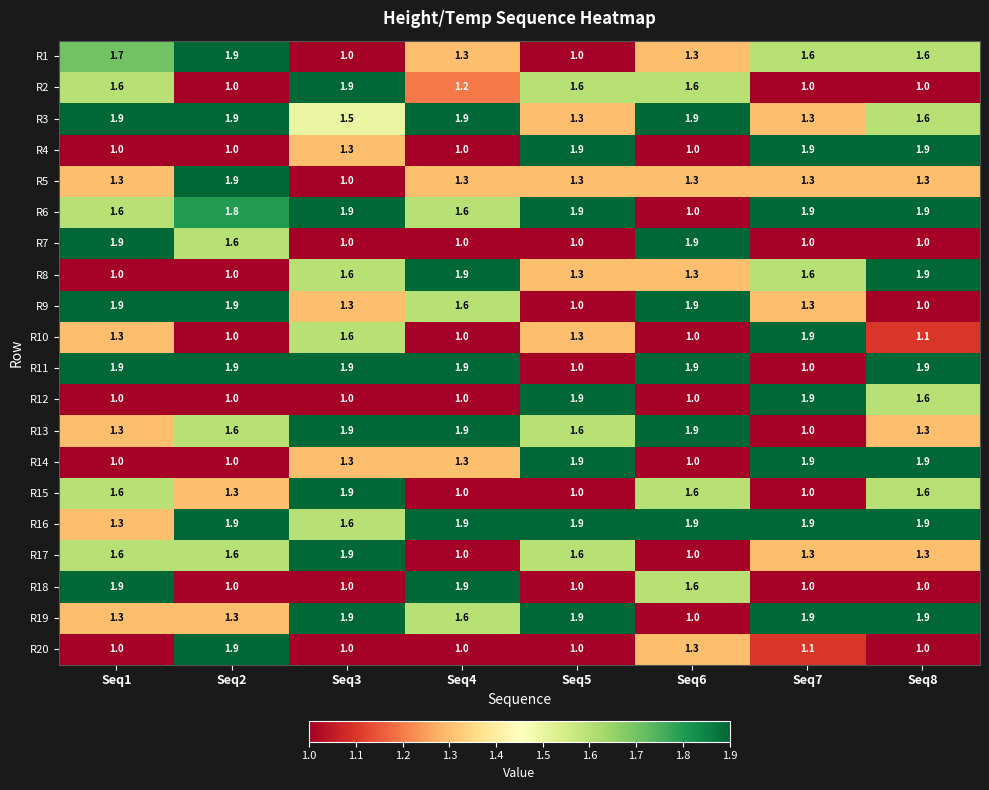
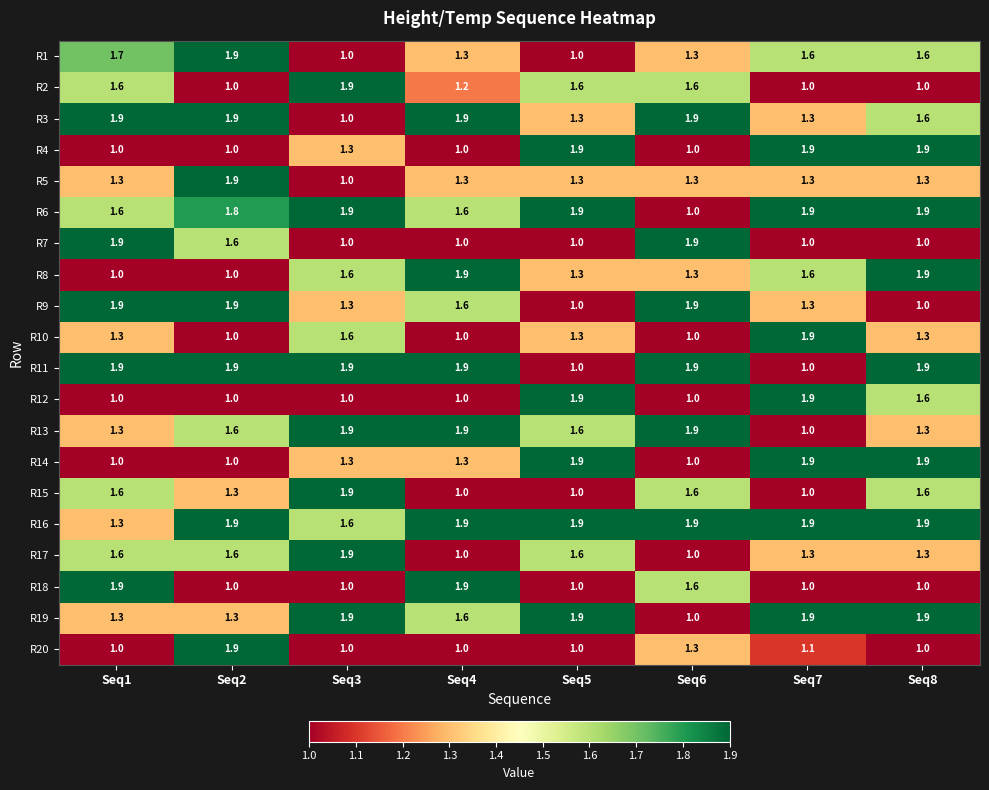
  {
    "R1": {
      "Seq1": 1.7,
      "Seq2": 1.9,
      "Seq3": 1.0,
      "Seq4": 1.3,
      "Seq5": 1.0,
      "Seq6": 1.3,
      "Seq7": 1.6,
      "Seq8": 1.6
    },
    "R2": {
      "Seq1": 1.6,
      "Seq2": 1.0,
      "Seq3": 1.9,
      "Seq4": 1.2,
      "Seq5": 1.6,
      "Seq6": 1.6,
      "Seq7": 1.0,
      "Seq8": 1.0
    },
    "R3": {
      "Seq1": 1.9,
      "Seq2": 1.9,
-     "Seq3": 1.5,
+     "Seq3": 1.0,
      "Seq4": 1.9,
      "Seq5": 1.3,
      "Seq6": 1.9,
      "Seq7": 1.3,
      "Seq8": 1.6
    },
    "R4": {
      "Seq1": 1.0,
      "Seq2": 1.0,
      "Seq3": 1.3,
      "Seq4": 1.0,
      "Seq5": 1.9,
      "Seq6": 1.0,
      "Seq7": 1.9,
      "Seq8": 1.9
    },
    "R5": {
      "Seq1": 1.3,
      "Seq2": 1.9,
      "Seq3": 1.0,
      "Seq4": 1.3,
      "Seq5": 1.3,
      "Seq6": 1.3,
      "Seq7": 1.3,
      "Seq8": 1.3
    },
    "R6": {
      "Seq1": 1.6,
      "Seq2": 1.8,
      "Seq3": 1.9,
      "Seq4": 1.6,
      "Seq5": 1.9,
      "Seq6": 1.0,
      "Seq7": 1.9,
      "Seq8": 1.9
    },
    "R7": {
      "Seq1": 1.9,
      "Seq2": 1.6,
      "Seq3": 1.0,
      "Seq4": 1.0,
      "Seq5": 1.0,
      "Seq6": 1.9,
      "Seq7": 1.0,
      "Seq8": 1.0
    },
    "R8": {
      "Seq1": 1.0,
      "Seq2": 1.0,
      "Seq3": 1.6,
      "Seq4": 1.9,
      "Seq5": 1.3,
      "Seq6": 1.3,
      "Seq7": 1.6,
      "Seq8": 1.9
    },
    "R9": {
      "Seq1": 1.9,
      "Seq2": 1.9,
      "Seq3": 1.3,
      "Seq4": 1.6,
      "Seq5": 1.0,
      "Seq6": 1.9,
      "Seq7": 1.3,
      "Seq8": 1.0
    },
    "R10": {
      "Seq1": 1.3,
      "Seq2": 1.0,
      "Seq3": 1.6,
      "Seq4": 1.0,
      "Seq5": 1.3,
      "Seq6": 1.0,
      "Seq7": 1.9,
-     "Seq8": 1.1
+     "Seq8": 1.3
    },
    "R11": {
      "Seq1": 1.9,
      "Seq2": 1.9,
      "Seq3": 1.9,
      "Seq4": 1.9,
      "Seq5": 1.0,
      "Seq6": 1.9,
      "Seq7": 1.0,
      "Seq8": 1.9
    },
    "R12": {
      "Seq1": 1.0,
      "Seq2": 1.0,
      "Seq3": 1.0,
      "Seq4": 1.0,
      "Seq5": 1.9,
      "Seq6": 1.0,
      "Seq7": 1.9,
      "Seq8": 1.6
    },
    "R13": {
      "Seq1": 1.3,
      "Seq2": 1.6,
      "Seq3": 1.9,
      "Seq4": 1.9,
      "Seq5": 1.6,
      "Seq6": 1.9,
      "Seq7": 1.0,
      "Seq8": 1.3
    },
    "R14": {
      "Seq1": 1.0,
      "Seq2": 1.0,
      "Seq3": 1.3,
      "Seq4": 1.3,
      "Seq5": 1.9,
      "Seq6": 1.0,
      "Seq7": 1.9,
      "Seq8": 1.9
    },
    "R15": {
      "Seq1": 1.6,
      "Seq2": 1.3,
      "Seq3": 1.9,
      "Seq4": 1.0,
      "Seq5": 1.0,
      "Seq6": 1.6,
      "Seq7": 1.0,
      "Seq8": 1.6
    },
    "R16": {
      "Seq1": 1.3,
      "Seq2": 1.9,
      "Seq3": 1.6,
      "Seq4": 1.9,
      "Seq5": 1.9,
      "Seq6": 1.9,
      "Seq7": 1.9,
      "Seq8": 1.9
    },
    "R17": {
      "Seq1": 1.6,
      "Seq2": 1.6,
      "Seq3": 1.9,
      "Seq4": 1.0,
      "Seq5": 1.6,
      "Seq6": 1.0,
      "Seq7": 1.3,
      "Seq8": 1.3
    },
    "R18": {
      "Seq1": 1.9,
      "Seq2": 1.0,
      "Seq3": 1.0,
      "Seq4": 1.9,
      "Seq5": 1.0,
      "Seq6": 1.6,
      "Seq7": 1.0,
      "Seq8": 1.0
    },
    "R19": {
      "Seq1": 1.3,
      "Seq2": 1.3,
      "Seq3": 1.9,
      "Seq4": 1.6,
      "Seq5": 1.9,
      "Seq6": 1.0,
      "Seq7": 1.9,
      "Seq8": 1.9
    },
    "R20": {
      "Seq1": 1.0,
      "Seq2": 1.9,
      "Seq3": 1.0,
      "Seq4": 1.0,
      "Seq5": 1.0,
      "Seq6": 1.3,
      "Seq7": 1.1,
      "Seq8": 1.0
    }
  }
